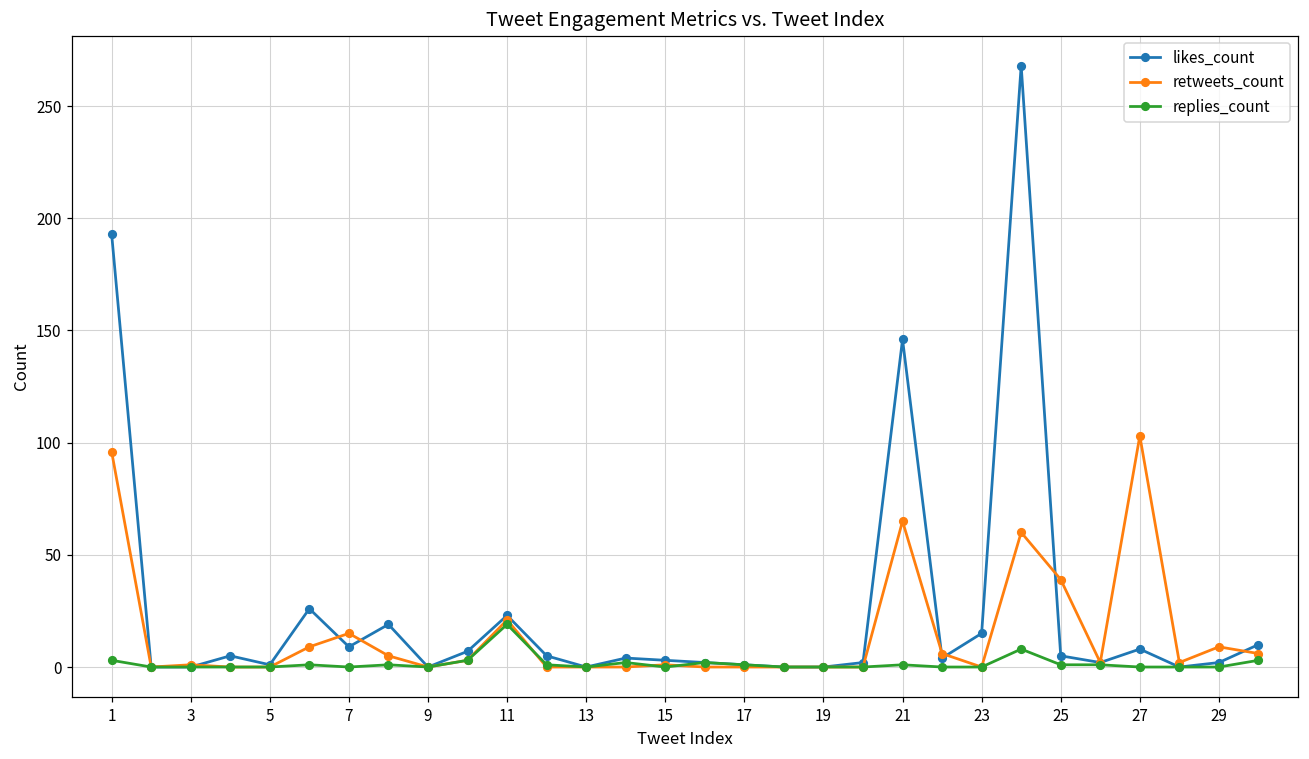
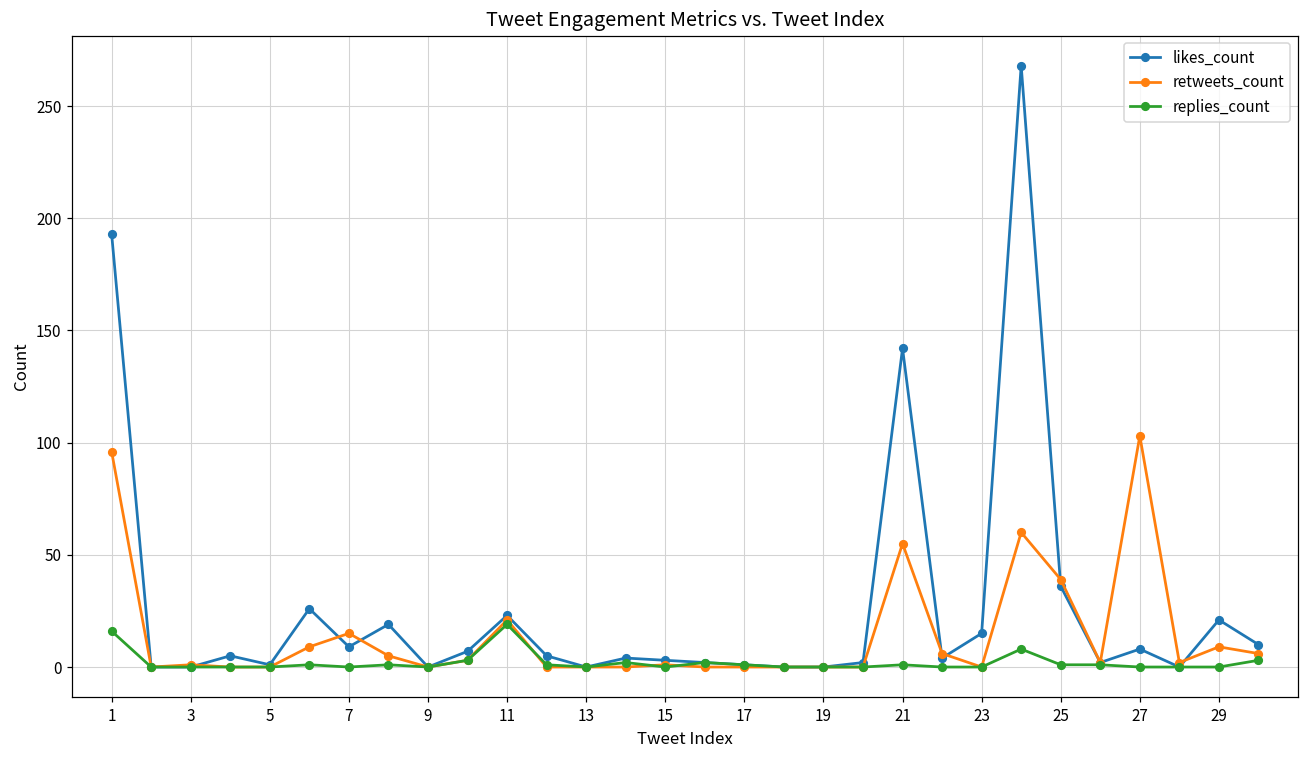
  {
    "likes_count": {
      "1": 193,
      "7": 9,
      "11": 23,
      "15": 3,
-     "21": 146,
+     "21": 142,
      "23": 15,
-     "25": 5,
+     "25": 36,
      "27": 8,
-     "29": 2
+     "29": 21
    },
    "retweets_count": {
      "1": 96,
      "7": 15,
      "11": 21,
-     "21": 65,
+     "21": 55,
      "25": 39,
      "27": 103,
      "29": 9
    },
    "replies_count": {
-     "1": 3,
+     "1": 16,
      "7": 0,
      "11": 19,
      "21": 1,
      "25": 1,
      "27": 0,
      "29": 0
    }
  }
